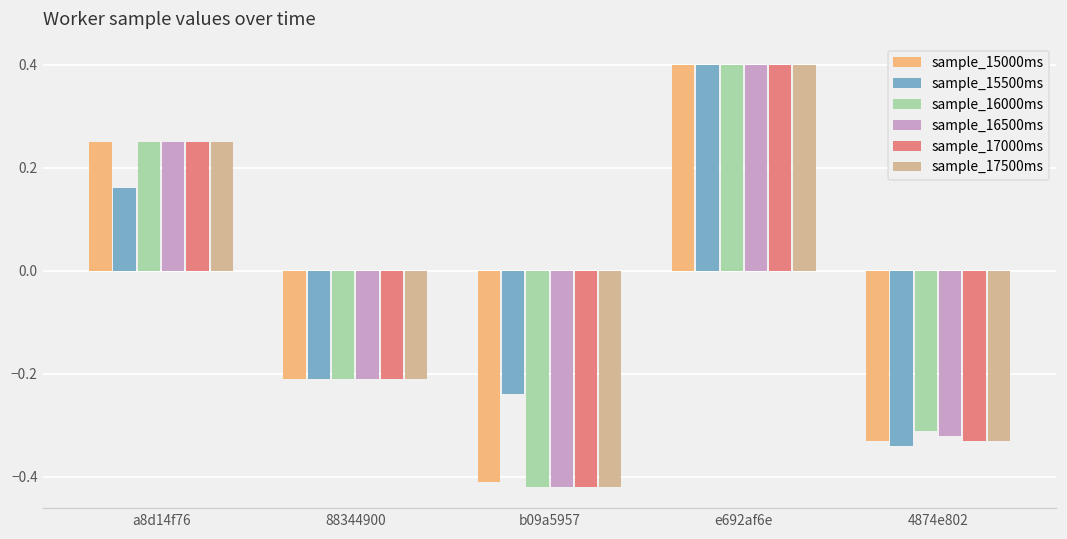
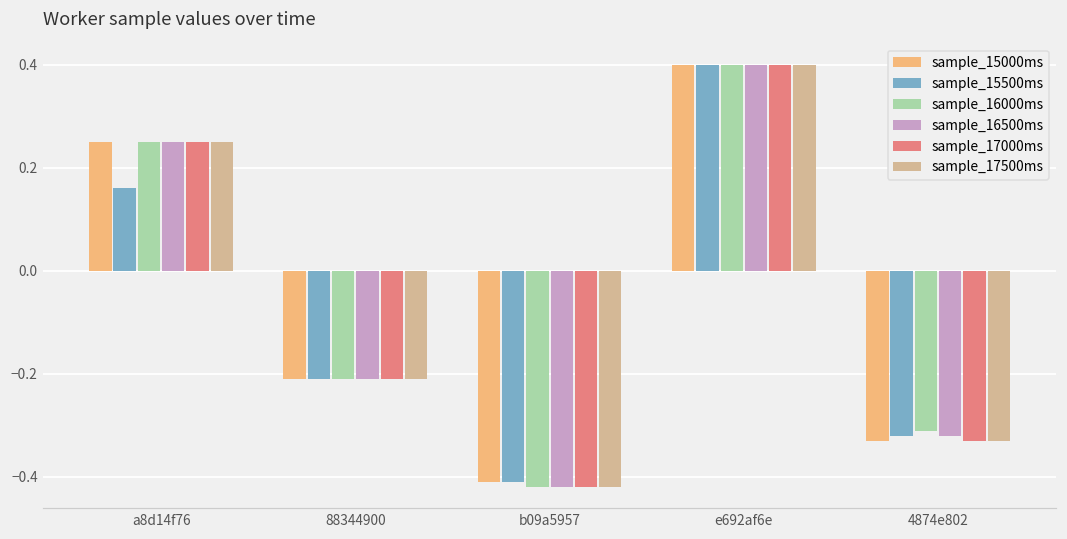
  {
    "sample_15500ms": {
      "a8d14f76": 0.16,
      "88344900": -0.21,
-     "b09a5957": -0.24,
+     "b09a5957": -0.41,
      "e692af6e": 0.40,
-     "4874e802": -0.34
+     "4874e802": -0.32
    }
  }
